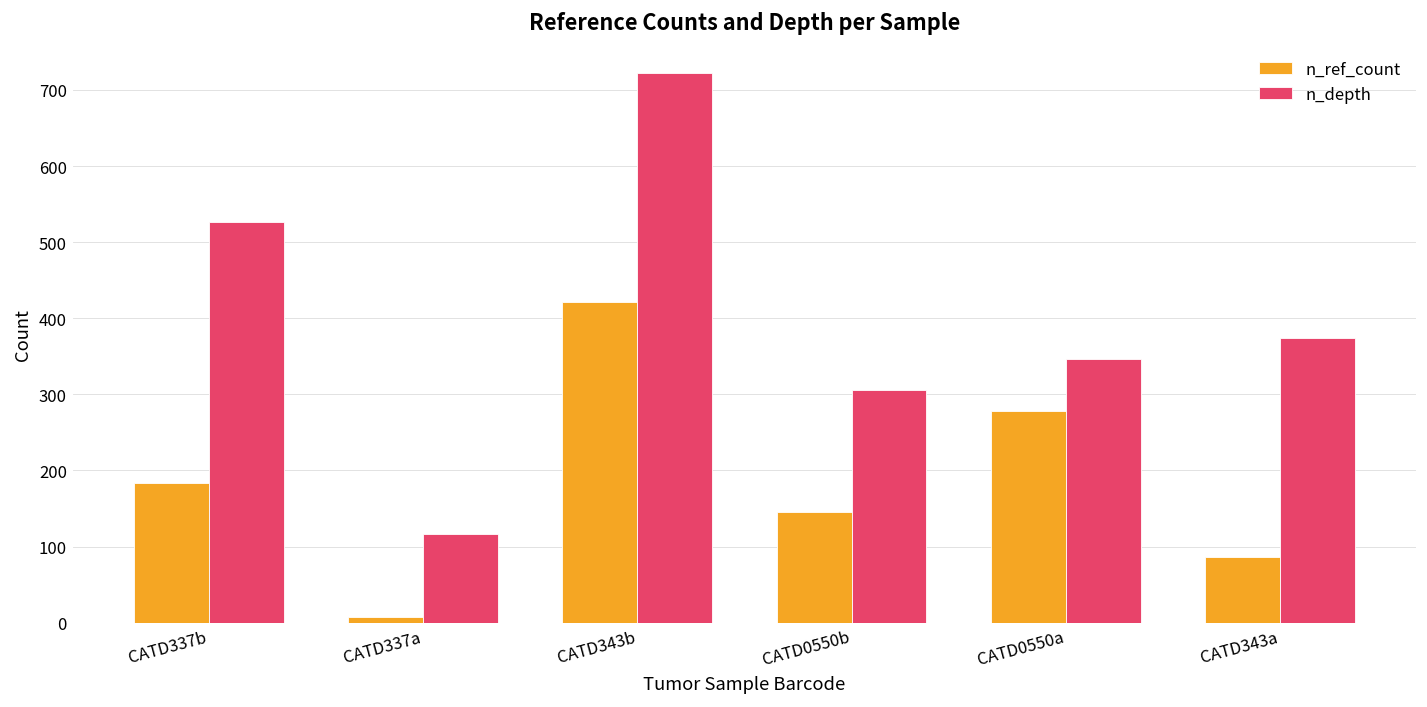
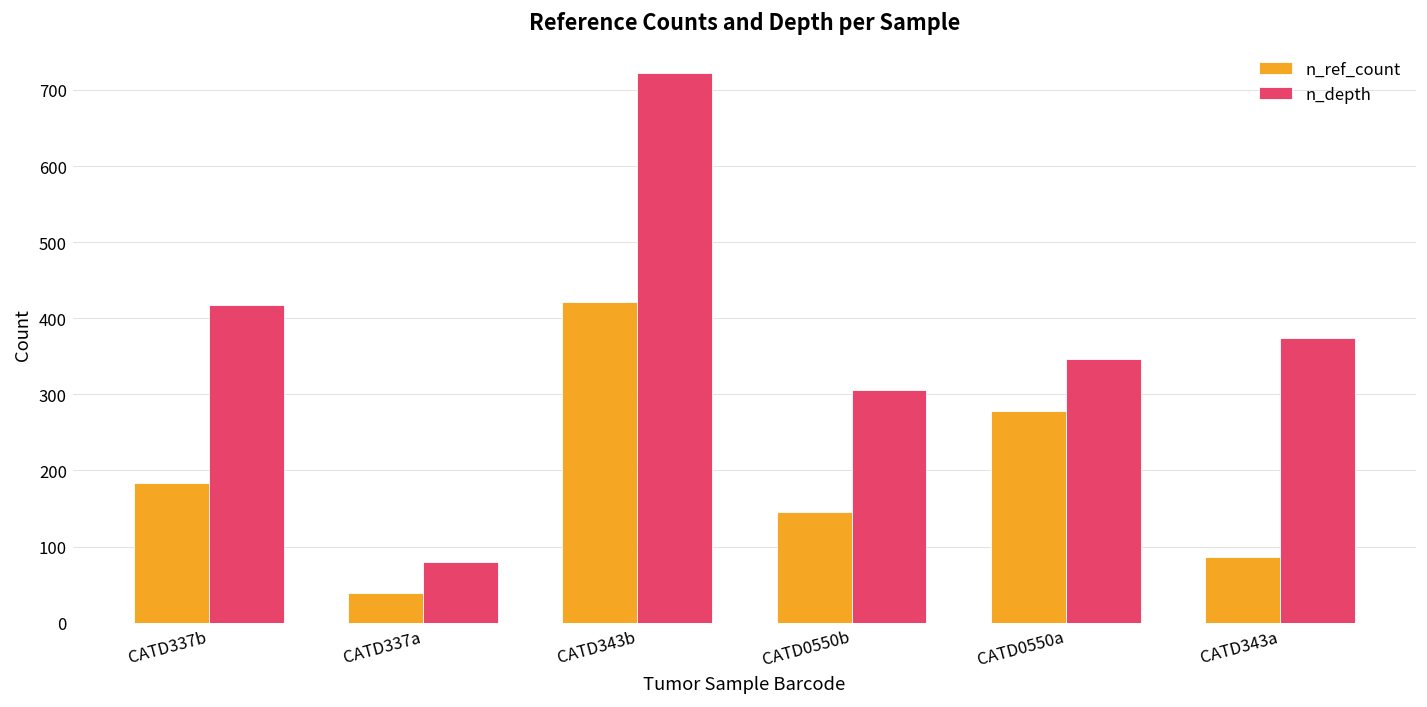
  {
    "n_ref_count": {
      "CATD337b": 180,
-     "CATD337a": 10,
+     "CATD337a": 40,
      "CATD343b": 420,
      "CATD0550b": 150,
      "CATD0550a": 280,
      "CATD343a": 90
    },
    "n_depth": {
-     "CATD337b": 530,
-     "CATD337a": 120,
+     "CATD337b": 420,
+     "CATD337a": 80,
      "CATD343b": 720,
      "CATD0550b": 310,
      "CATD0550a": 350,
      "CATD343a": 370
    }
  }
